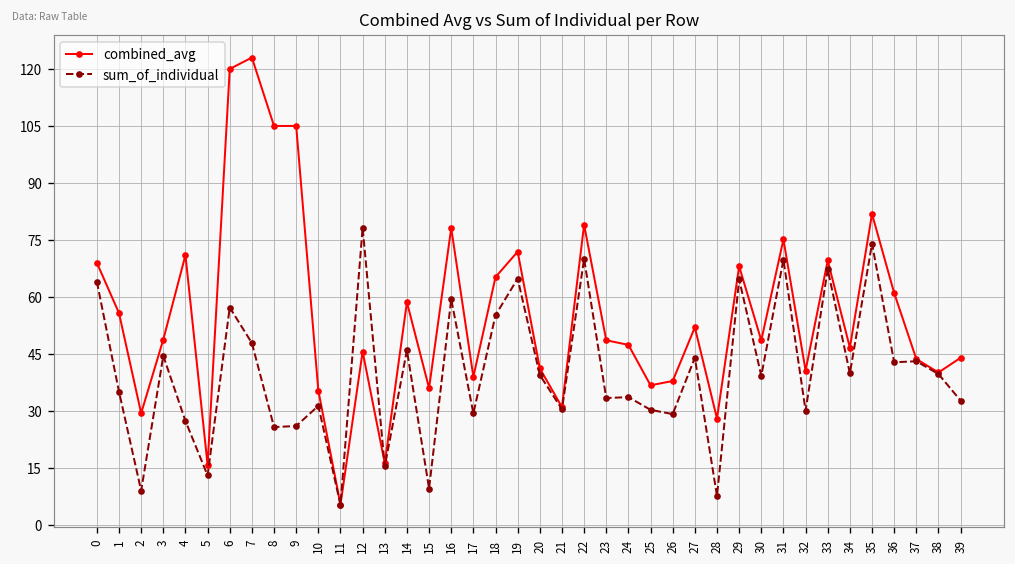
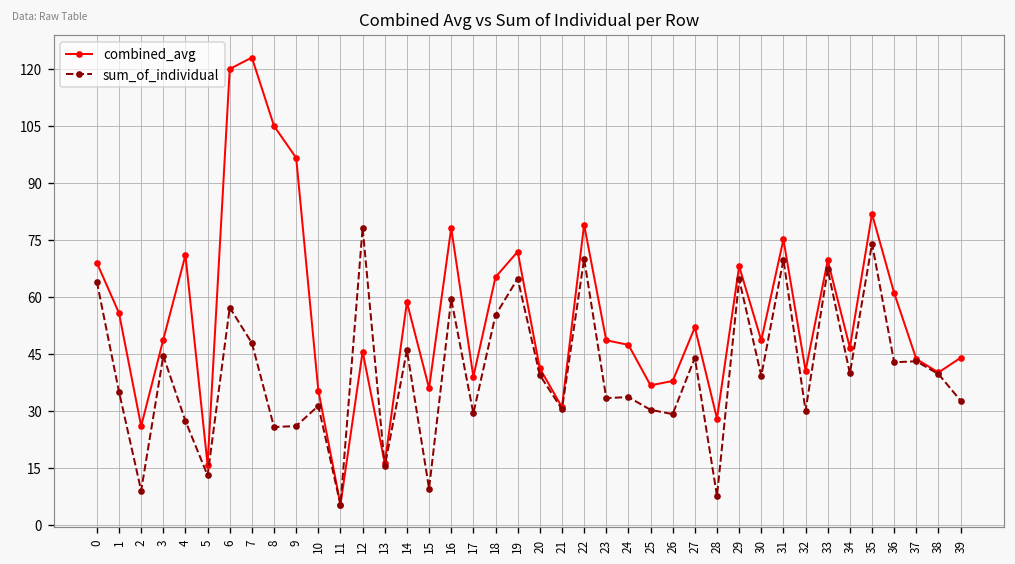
  {
    "combined_avg": {
      "0": 69,
      "1": 56,
-     "2": 29,
+     "2": 26,
      "3": 49,
      "4": 71,
      "5": 16,
      "6": 120,
      "7": 123,
      "8": 105,
-     "9": 105,
+     "9": 97,
      "10": 35,
      "12": 46,
      "13": 16,
      "14": 59,
      "15": 36,
      "16": 78,
      "17": 39,
      "18": 65,
      "19": 72,
      "20": 41,
      "22": 79,
      "23": 49,
      "24": 47,
      "25": 37,
      "26": 38,
      "27": 52,
      "28": 28,
      "29": 68,
      "30": 49,
      "31": 75,
      "32": 41,
      "33": 70,
      "34": 47,
      "35": 82,
      "36": 61,
      "39": 44
    },
    "sum_of_individual": {
      "0": 64,
      "1": 35,
      "2": 9,
      "3": 44,
      "4": 27,
      "5": 13,
      "6": 57,
      "7": 48,
      "8": 26,
      "9": 26,
      "10": 31,
      "12": 78,
      "13": 15,
      "14": 46,
      "15": 10,
      "16": 59,
      "17": 29,
      "18": 55,
      "19": 65,
      "20": 39,
      "22": 70,
      "23": 33,
      "24": 34,
      "25": 30,
      "26": 29,
      "27": 44,
      "28": 8,
      "29": 65,
      "30": 39,
      "31": 70,
      "32": 30,
      "33": 67,
      "34": 40,
      "35": 74,
      "36": 43,
      "39": 33
    }
  }
